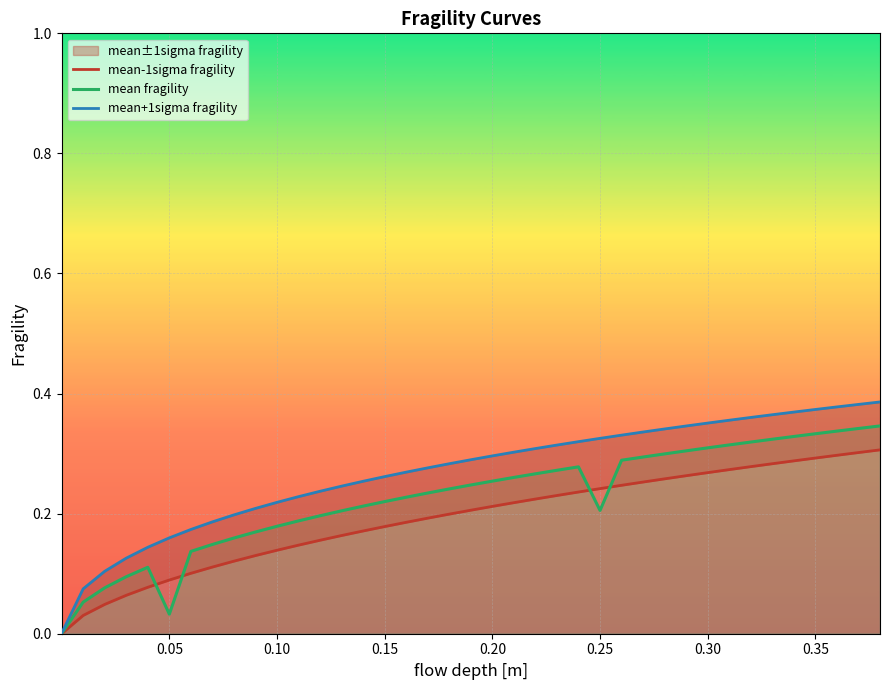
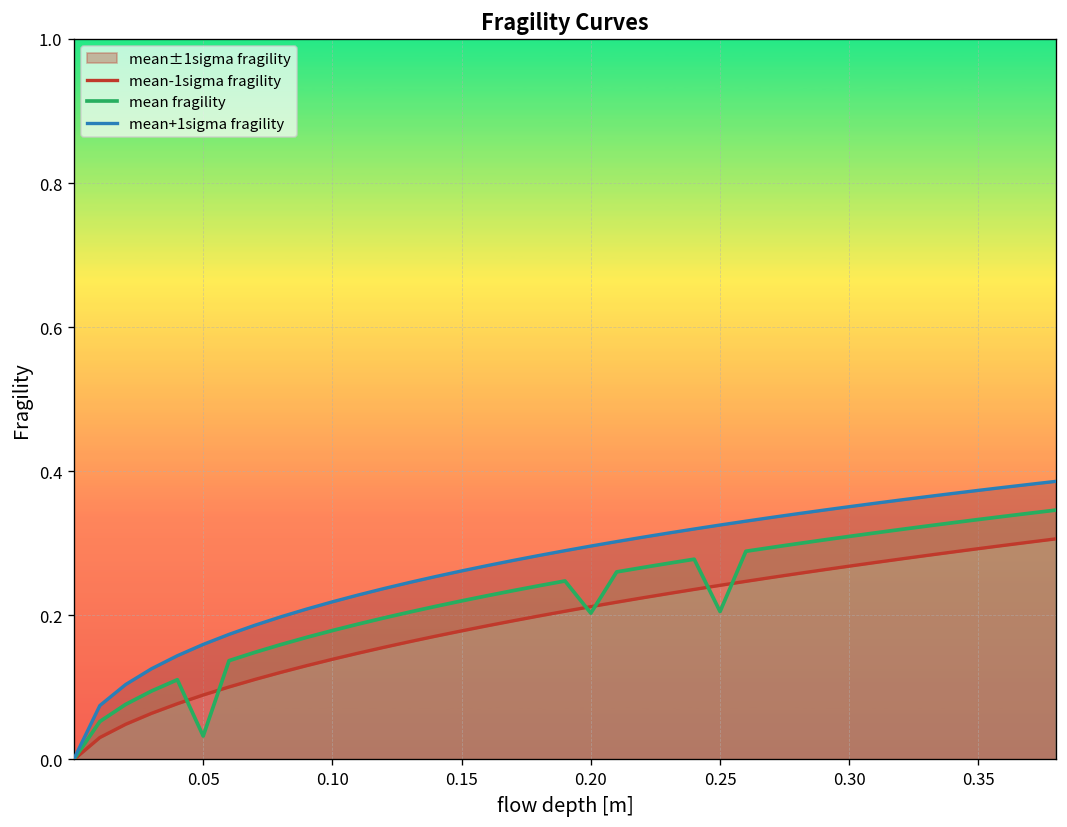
  {
    "mean fragility": {
      "0.05": 0.03,
      "0.10": 0.18,
      "0.15": 0.22,
-     "0.20": 0.25,
+     "0.20": 0.20,
      "0.25": 0.21,
      "0.30": 0.31,
      "0.35": 0.33
    }
  }
